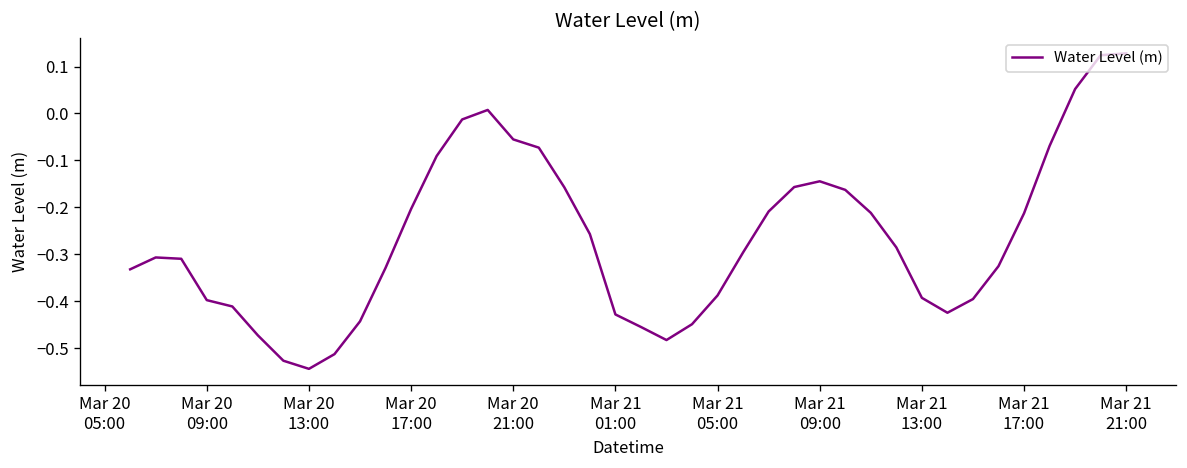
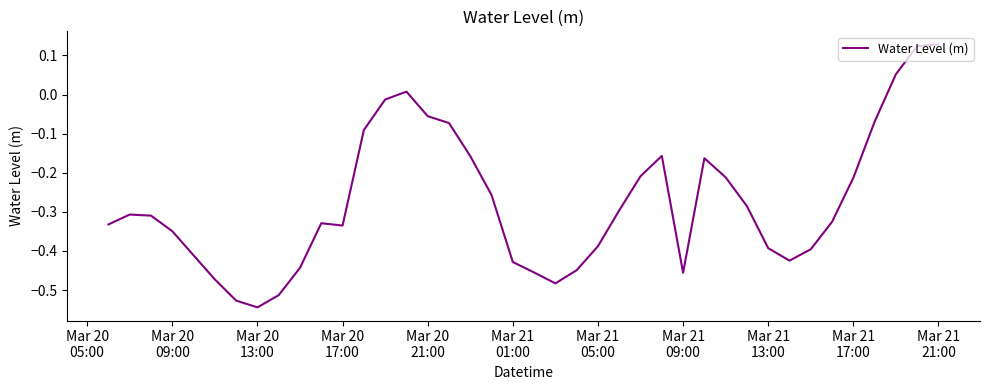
  {
-   "Mar 20 09:00": -0.40,
+   "Mar 20 09:00": -0.35,
    "Mar 20 13:00": -0.54,
-   "Mar 20 17:00": -0.20,
+   "Mar 20 17:00": -0.34,
    "Mar 20 21:00": -0.06,
    "Mar 21 01:00": -0.43,
    "Mar 21 05:00": -0.39,
-   "Mar 21 09:00": -0.14,
+   "Mar 21 09:00": -0.46,
    "Mar 21 13:00": -0.39,
    "Mar 21 17:00": -0.21
  }
